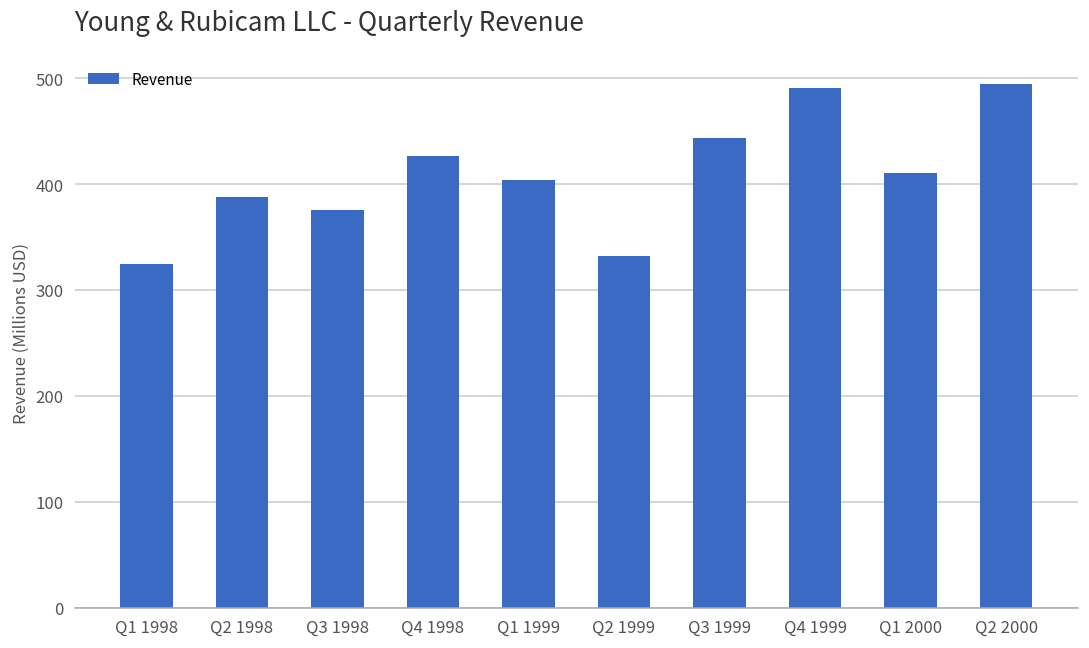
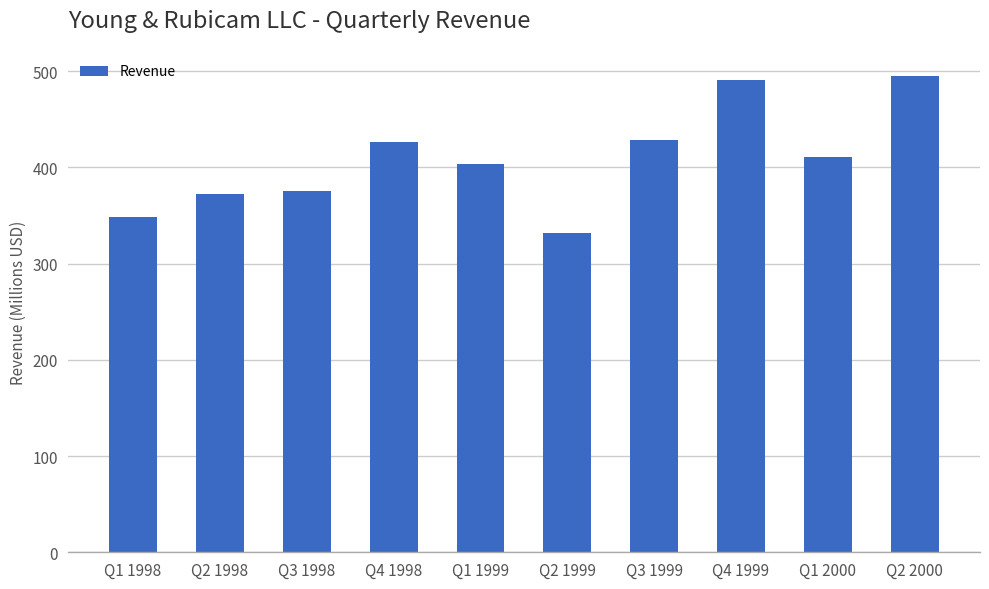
  {
-   "Q1 1998": 320,
-   "Q2 1998": 390,
+   "Q1 1998": 350,
+   "Q2 1998": 370,
    "Q3 1998": 380,
    "Q4 1998": 430,
    "Q1 1999": 400,
    "Q2 1999": 330,
-   "Q3 1999": 440,
+   "Q3 1999": 430,
    "Q4 1999": 490,
    "Q1 2000": 410,
    "Q2 2000": 500
  }
